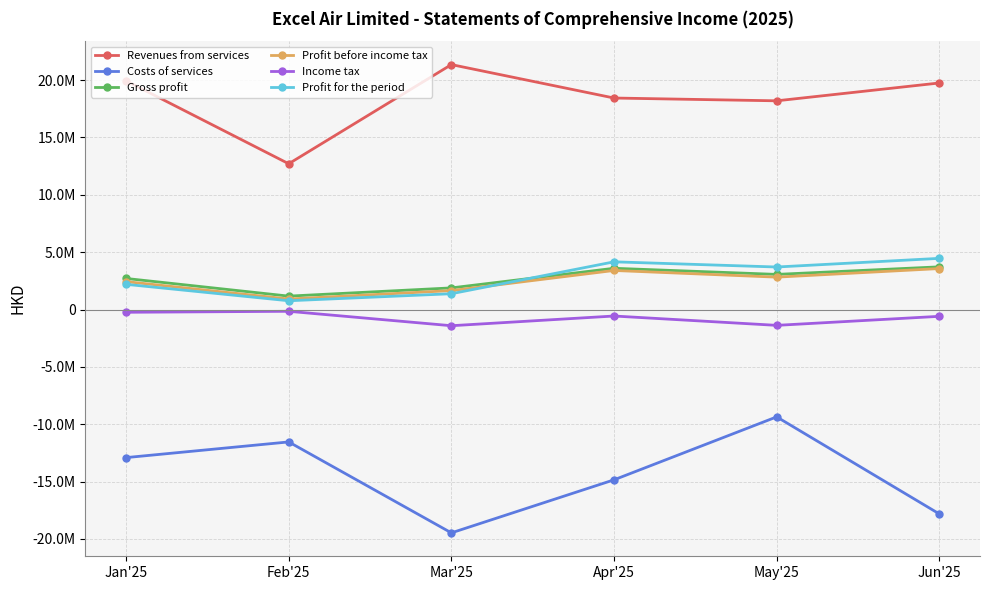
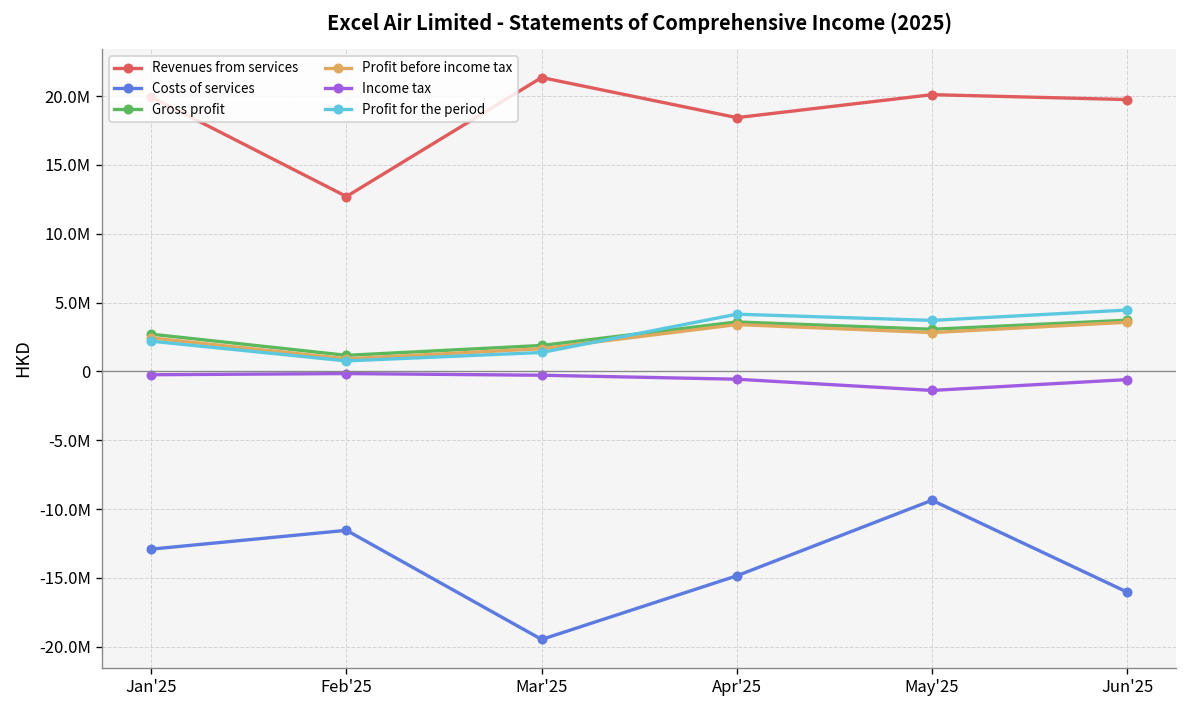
  {
    "Revenues from services": {
      "Feb'25": 12700000,
      "Mar'25": 21400000,
      "Apr'25": 18400000,
-     "May'25": 18200000,
+     "May'25": 20100000,
      "Jun'25": 19800000
    },
    "Costs of services": {
      "Jan'25": -12900000,
      "Feb'25": -11500000,
      "Mar'25": -19500000,
      "Apr'25": -14800000,
      "May'25": -9400000,
-     "Jun'25": -17800000
+     "Jun'25": -16000000
    },
    "Gross profit": {
      "Jan'25": 2700000,
      "Feb'25": 1200000,
      "Mar'25": 1900000,
      "May'25": 3100000
    },
    "Profit before income tax": {
      "Jan'25": 2400000,
      "Mar'25": 1700000,
      "May'25": 2800000
    },
    "Income tax": {
      "Jan'25": -200000,
      "Feb'25": -200000,
-     "Mar'25": -1400000,
+     "Mar'25": -300000,
      "Apr'25": -600000,
      "May'25": -1400000,
      "Jun'25": -600000
    },
    "Profit for the period": {
      "Jan'25": 2200000,
      "Mar'25": 1400000,
      "Apr'25": 4200000,
      "May'25": 3700000,
      "Jun'25": 4500000
    }
  }
